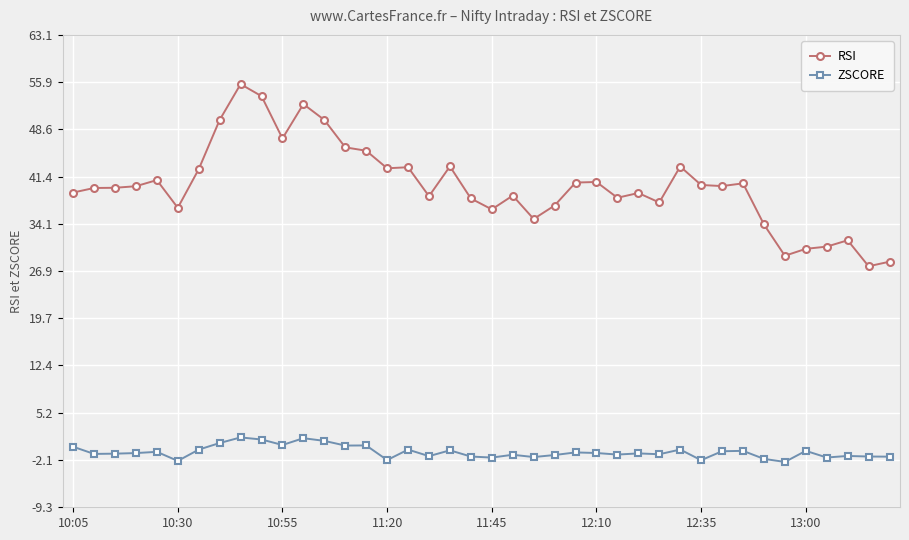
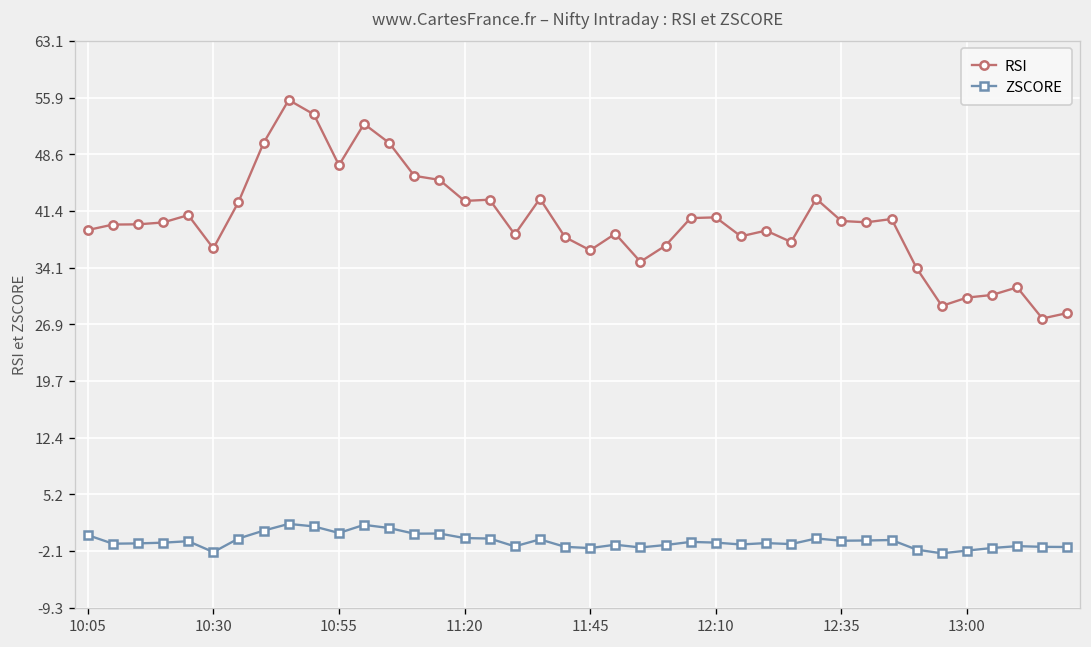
  {
    "RSI": {
      "10:05": 39,
      "10:30": 37,
      "10:55": 47,
      "11:20": 43,
      "11:45": 36,
      "12:10": 41,
      "12:35": 40,
      "13:00": 30
    },
    "ZSCORE": {
      "10:05": 0,
      "10:30": -2,
      "10:55": 0,
-     "11:20": -2,
+     "11:20": 0,
      "11:45": -2,
      "12:10": -1,
-     "12:35": -2,
-     "13:00": -1
+     "12:35": -1,
+     "13:00": -2
    }
  }
